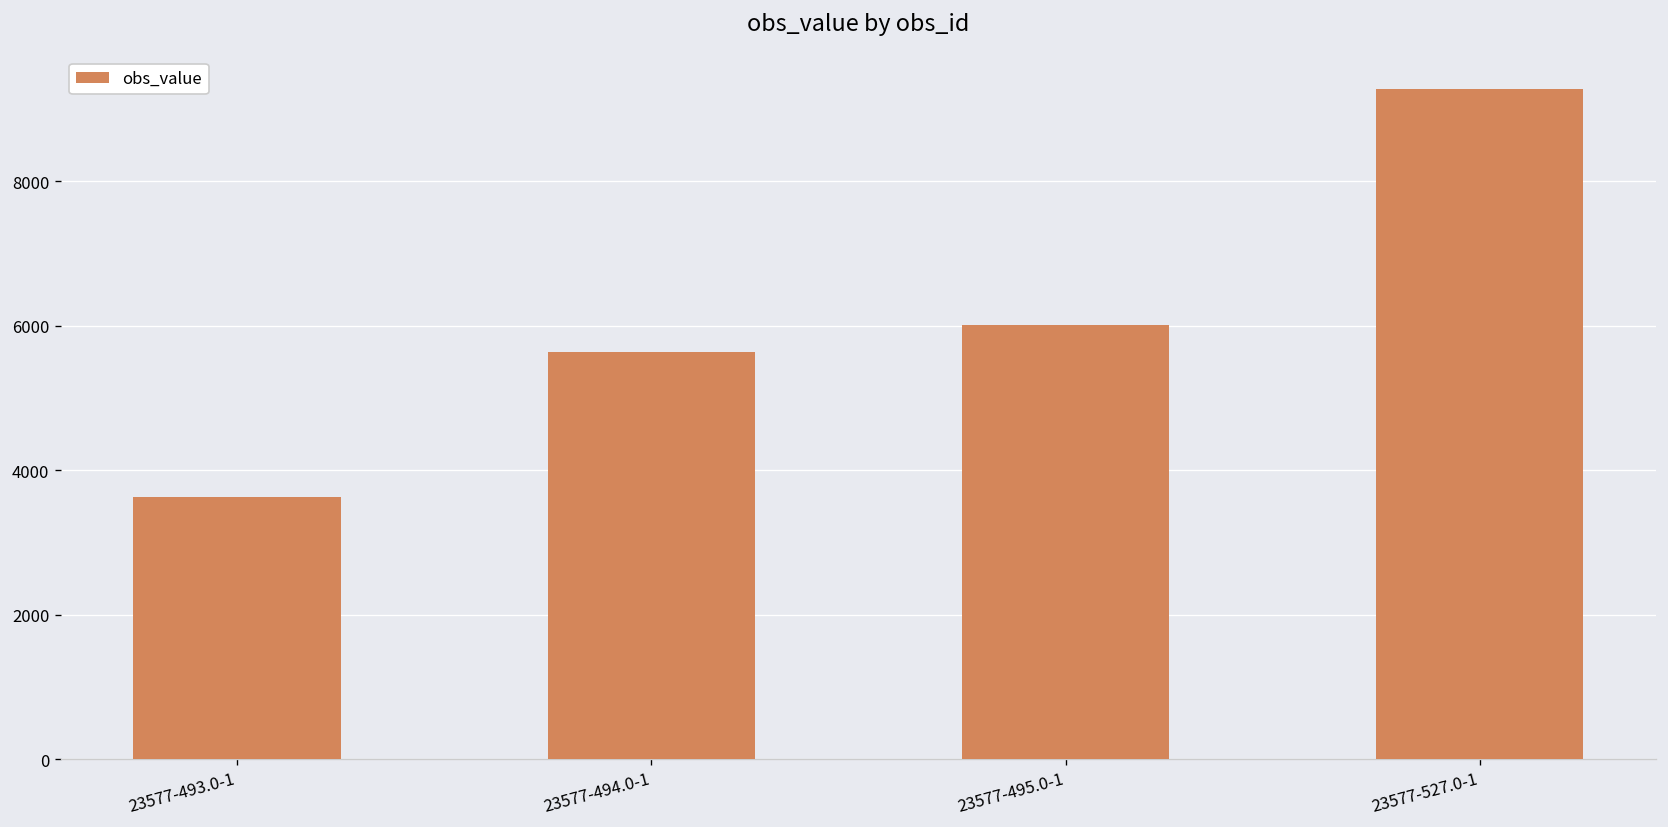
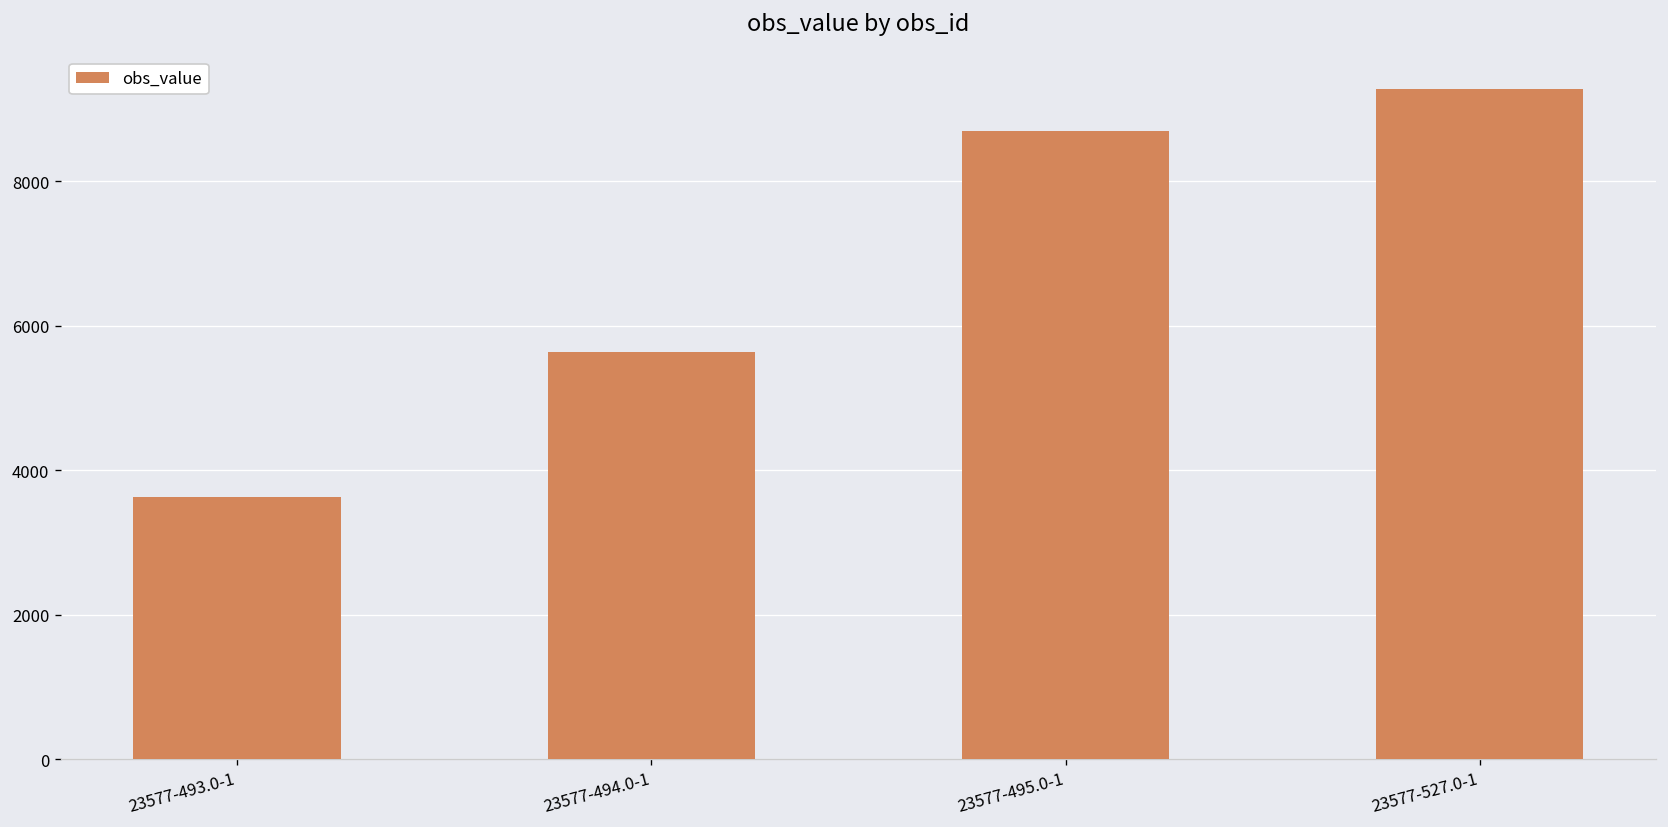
  {
    "23577-493.0-1": 3600,
    "23577-494.0-1": 5600,
-   "23577-495.0-1": 6000,
+   "23577-495.0-1": 8700,
    "23577-527.0-1": 9300
  }
